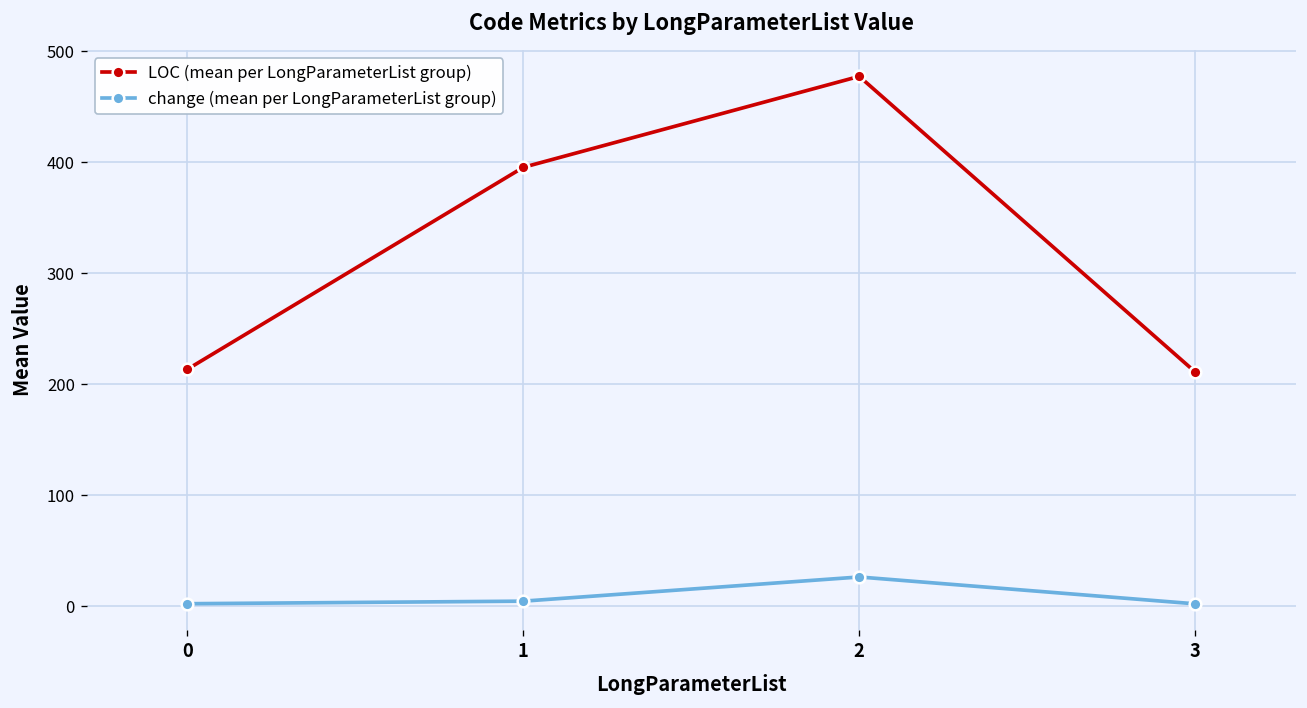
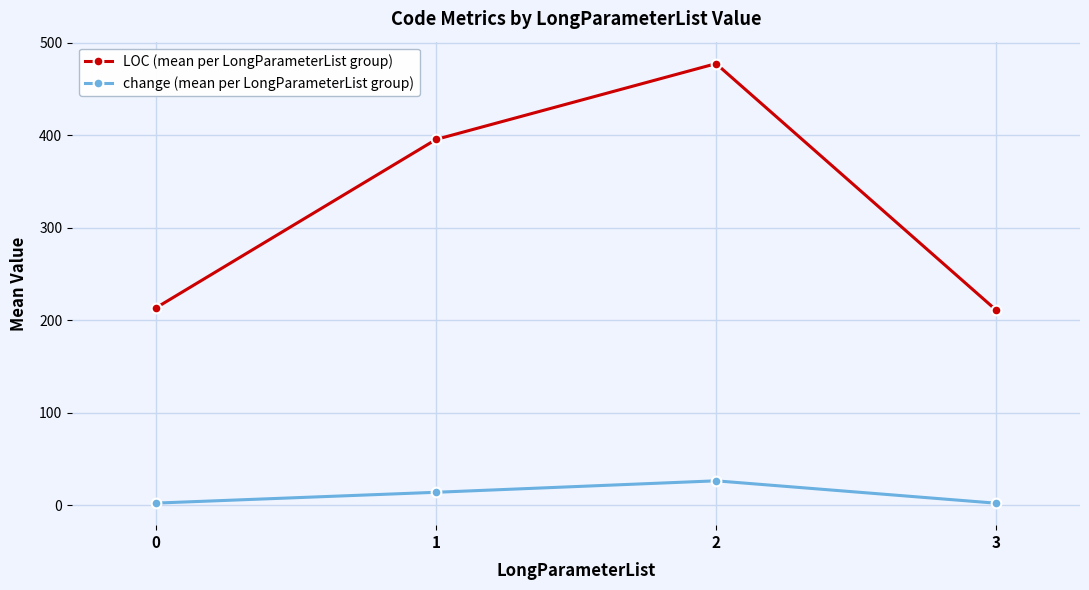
  {
    "LOC (mean per LongParameterList group)": {
      "0": 210,
      "1": 400,
      "2": 480,
      "3": 210
    },
    "change (mean per LongParameterList group)": {
      "0": 0,
-     "1": 0,
+     "1": 10,
      "2": 30,
      "3": 0
    }
  }
